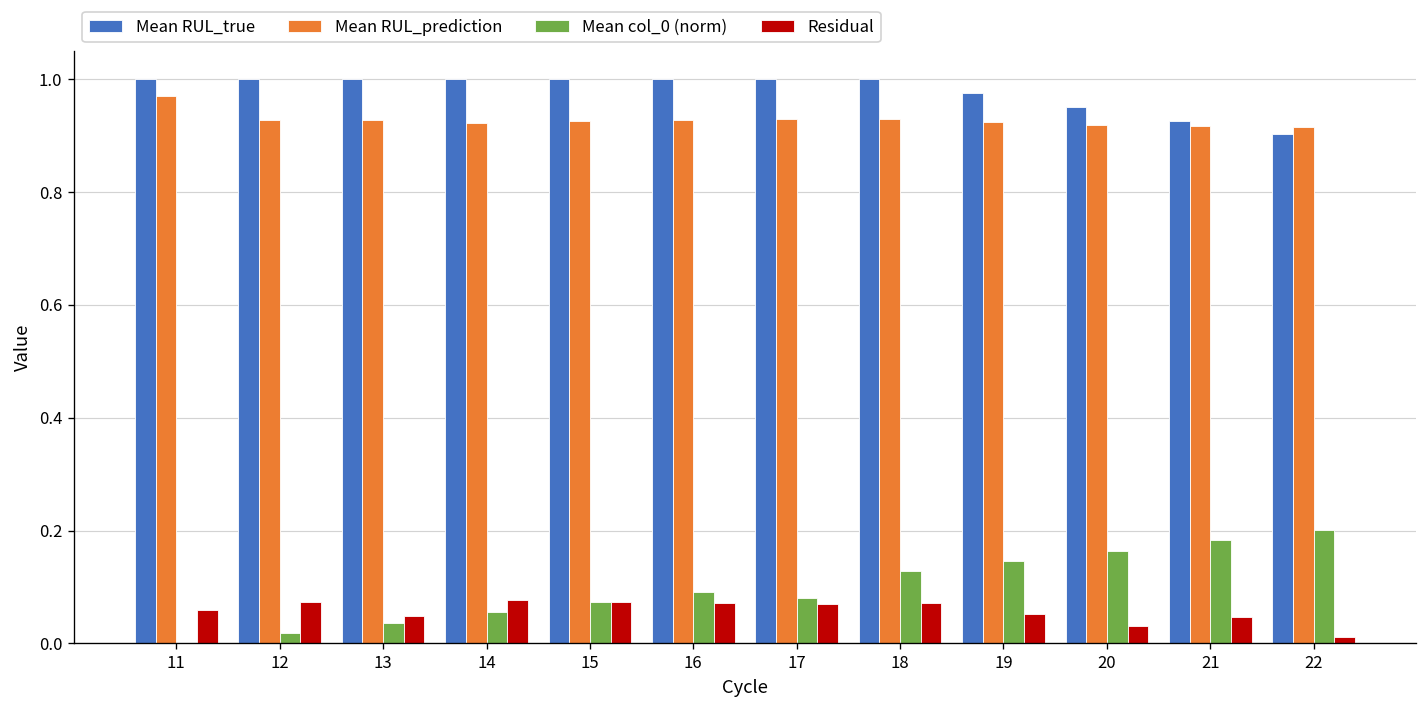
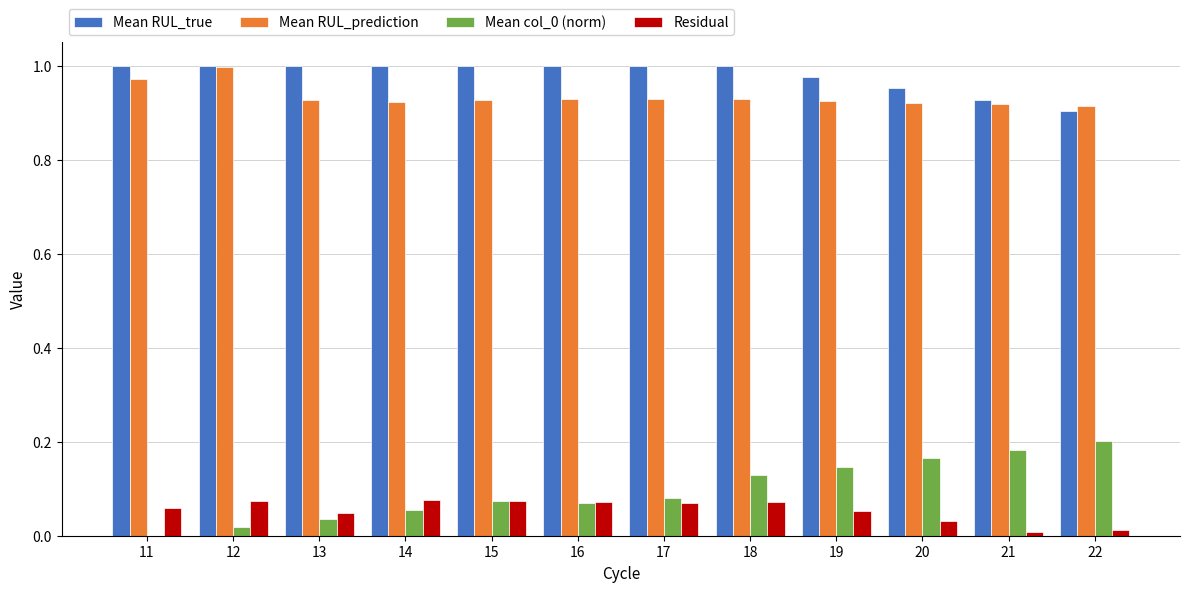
  {
    "Mean RUL_true": {
      "11": 1.00,
      "12": 1.00,
      "13": 1.00,
      "14": 1.00,
      "15": 1.00,
      "16": 1.00,
      "17": 1.00,
      "18": 1.00,
      "19": 0.98,
      "20": 0.95,
      "21": 0.93,
      "22": 0.90
    },
    "Mean RUL_prediction": {
      "11": 0.97,
-     "12": 0.93,
+     "12": 1.00,
      "13": 0.93,
      "14": 0.92,
      "15": 0.93,
      "16": 0.93,
      "17": 0.93,
      "18": 0.93,
      "19": 0.92,
      "20": 0.92,
      "21": 0.92,
      "22": 0.91
    },
    "Mean col_0 (norm)": {
      "11": 0.00,
      "12": 0.02,
      "13": 0.04,
      "14": 0.05,
      "15": 0.07,
-     "16": 0.09,
+     "16": 0.07,
      "17": 0.08,
      "18": 0.13,
      "19": 0.15,
      "20": 0.16,
      "21": 0.18,
      "22": 0.20
    },
    "Residual": {
      "11": 0.06,
      "12": 0.07,
      "13": 0.05,
      "14": 0.08,
      "15": 0.07,
      "16": 0.07,
      "17": 0.07,
      "18": 0.07,
      "19": 0.05,
      "20": 0.03,
-     "21": 0.05,
+     "21": 0.01,
      "22": 0.01
    }
  }
